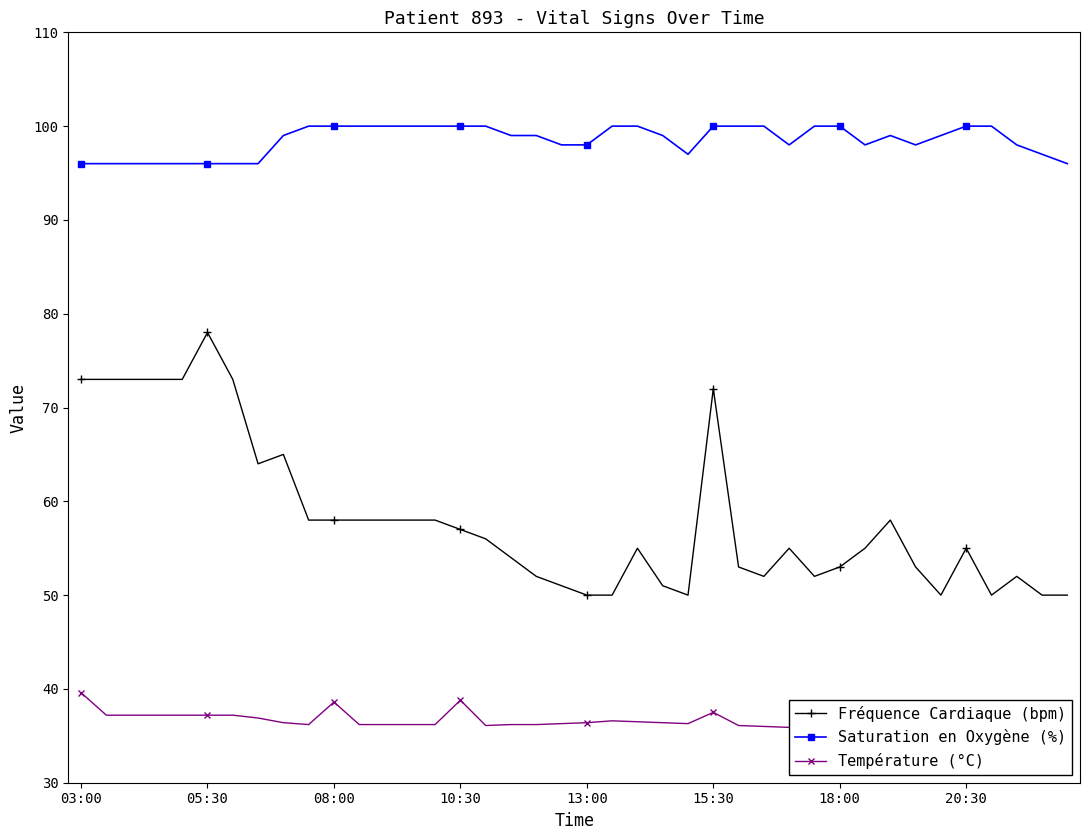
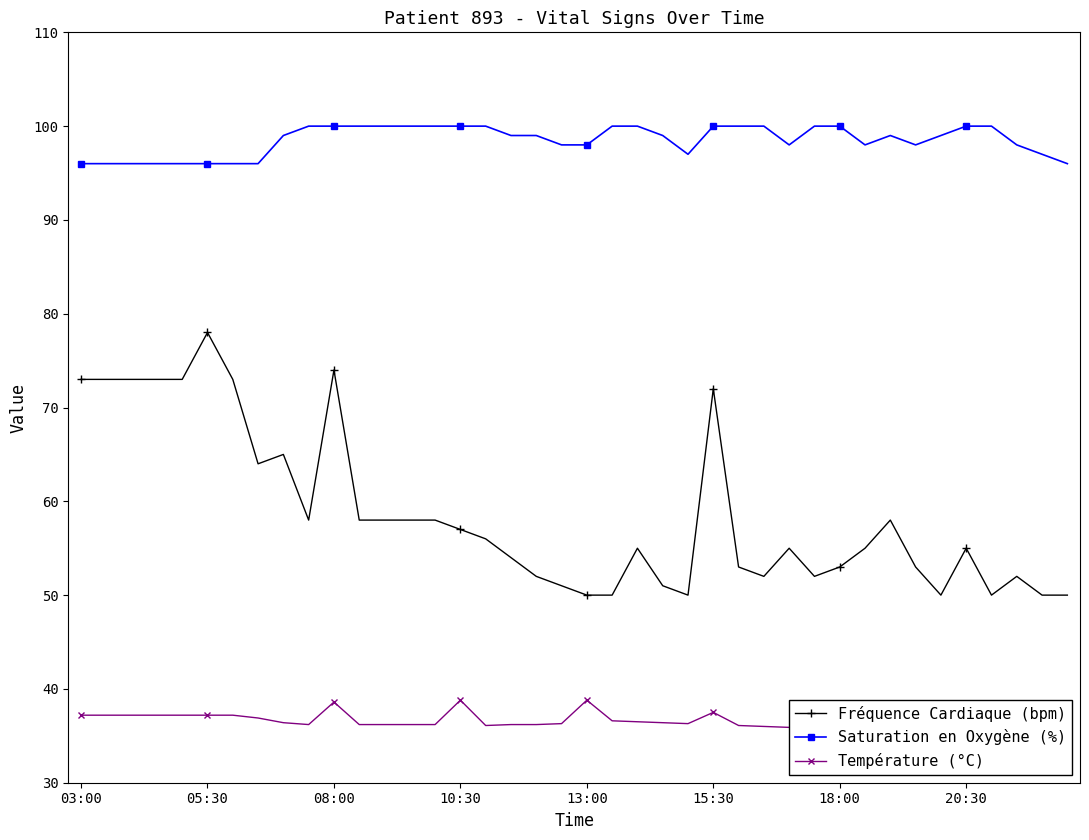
  {
    "Fréquence Cardiaque (bpm)": {
      "03:00": 73,
      "05:30": 78,
-     "08:00": 58,
+     "08:00": 74,
      "10:30": 57,
      "13:00": 50,
      "15:30": 72,
      "18:00": 53,
      "20:30": 55
    },
    "Saturation en Oxygène (%)": {
      "03:00": 96,
      "05:30": 96,
      "08:00": 100,
      "10:30": 100,
      "13:00": 98,
      "15:30": 100,
      "18:00": 100,
      "20:30": 100
    },
    "Température (°C)": {
-     "03:00": 40,
+     "03:00": 37,
      "05:30": 37,
      "08:00": 39,
      "10:30": 39,
-     "13:00": 36,
+     "13:00": 39,
      "15:30": 38
    }
  }
